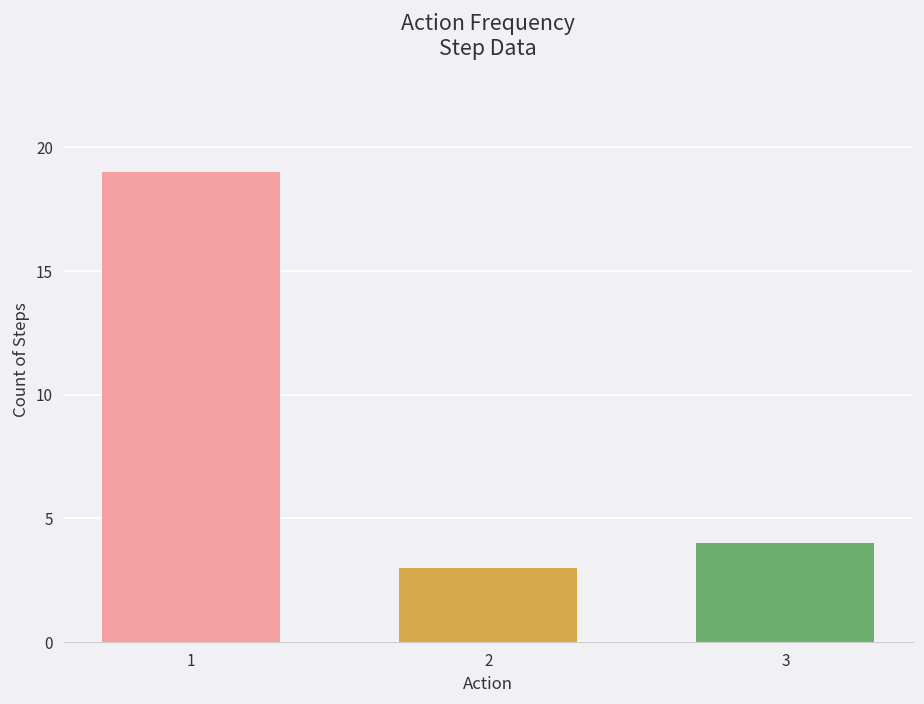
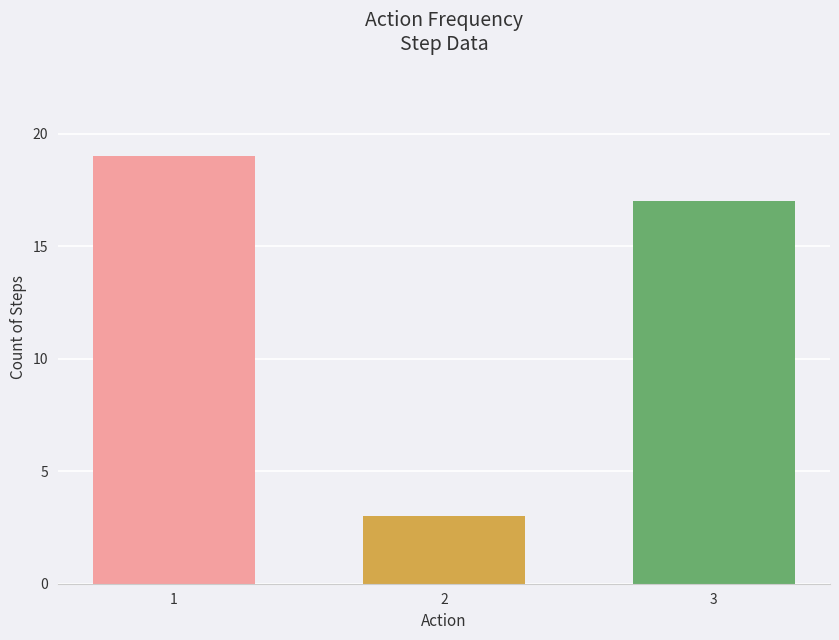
  {
    "1": 19,
    "2": 3,
-   "3": 4
+   "3": 17
  }
